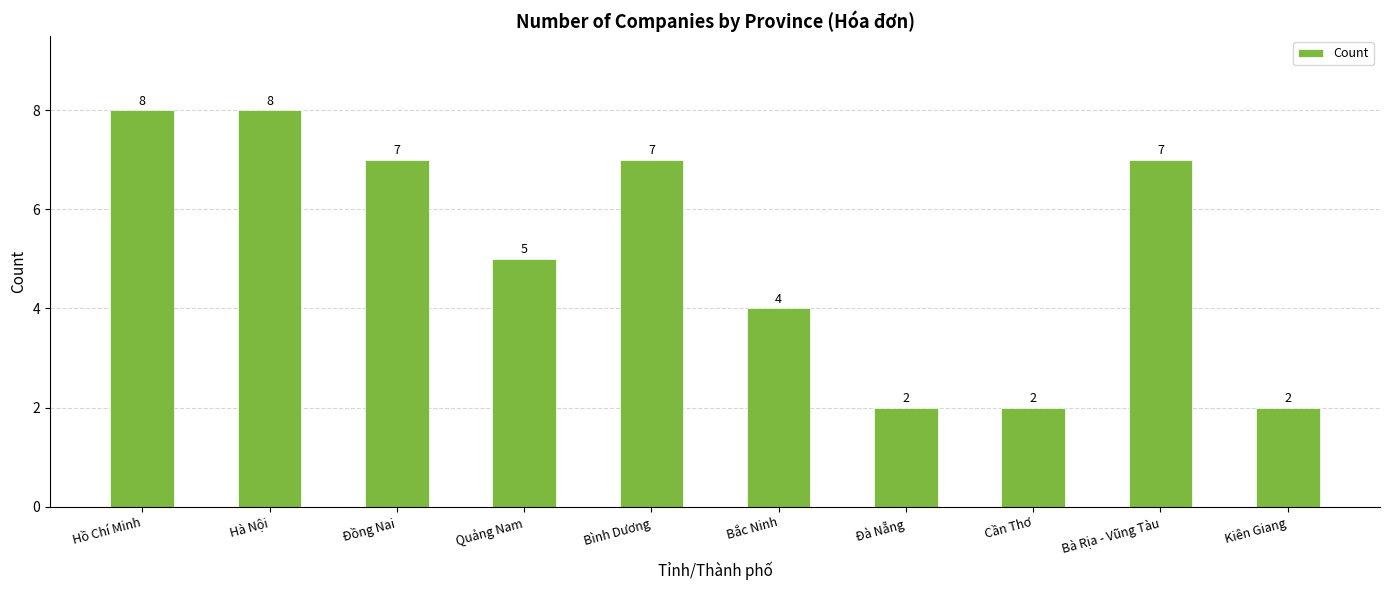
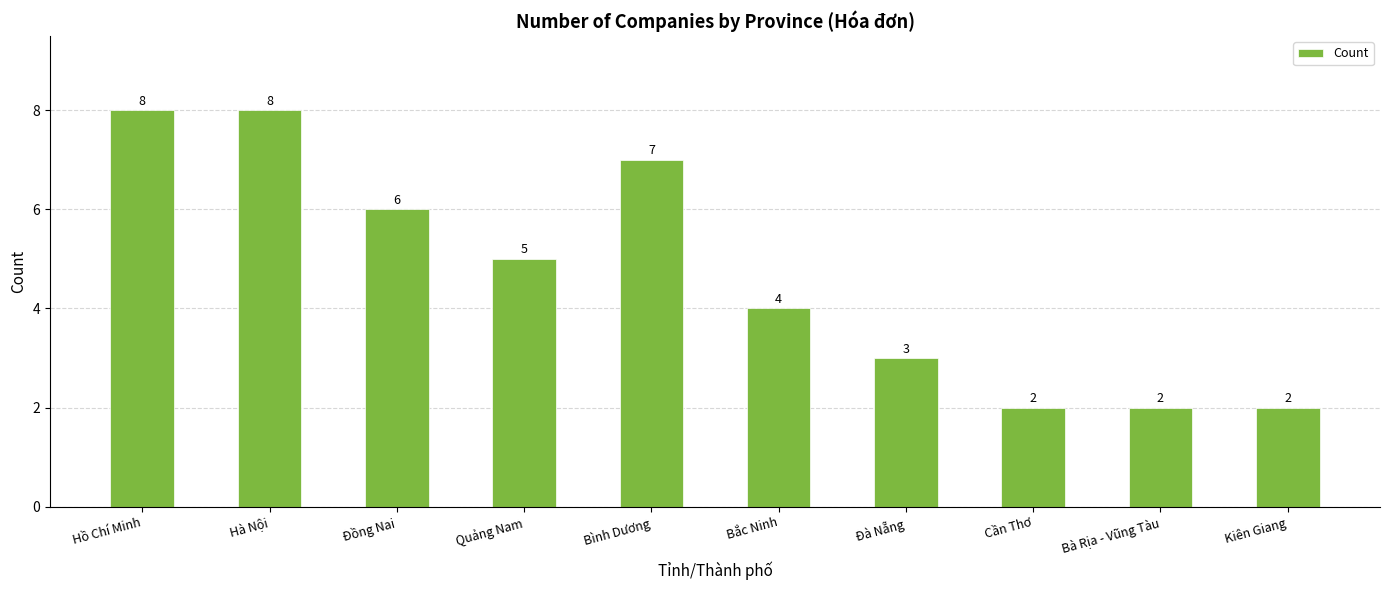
  {
    "Hồ Chí Minh": 8,
    "Hà Nội": 8,
-   "Đồng Nai": 7,
+   "Đồng Nai": 6,
    "Quảng Nam": 5,
    "Bình Dương": 7,
    "Bắc Ninh": 4,
-   "Đà Nẵng": 2,
+   "Đà Nẵng": 3,
    "Cần Thơ": 2,
-   "Bà Rịa - Vũng Tàu": 7,
+   "Bà Rịa - Vũng Tàu": 2,
    "Kiên Giang": 2
  }
